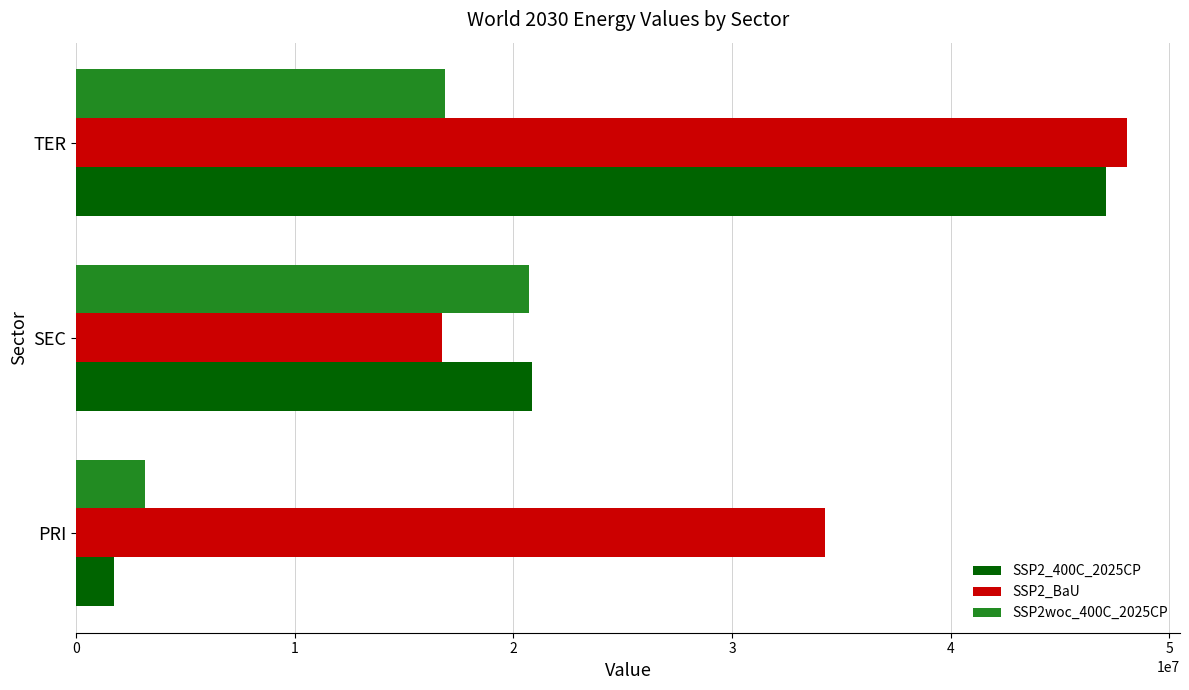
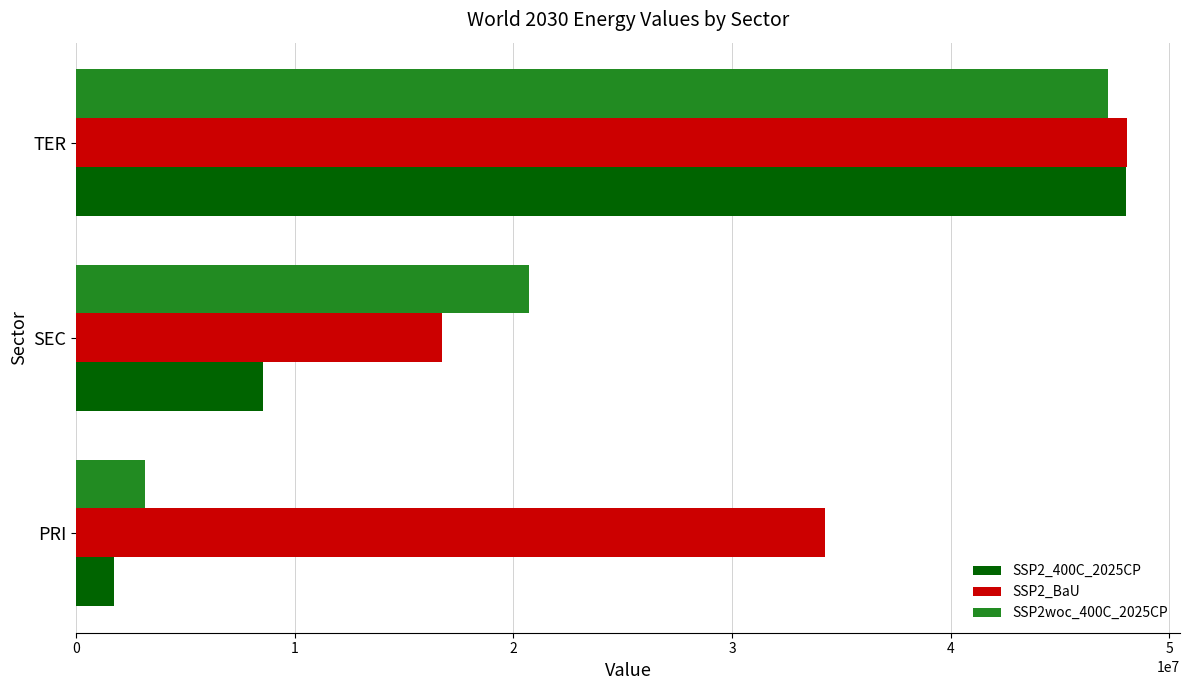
  {
    "SSP2_400C_2025CP": {
-     "TER": 47100000,
-     "SEC": 20800000,
+     "TER": 48000000,
+     "SEC": 8600000,
      "PRI": 1700000
    },
    "SSP2_BaU": {
      "TER": 48100000,
      "SEC": 16700000,
      "PRI": 34200000
    },
    "SSP2woc_400C_2025CP": {
-     "TER": 16900000,
+     "TER": 47200000,
      "SEC": 20700000,
      "PRI": 3100000
    }
  }
